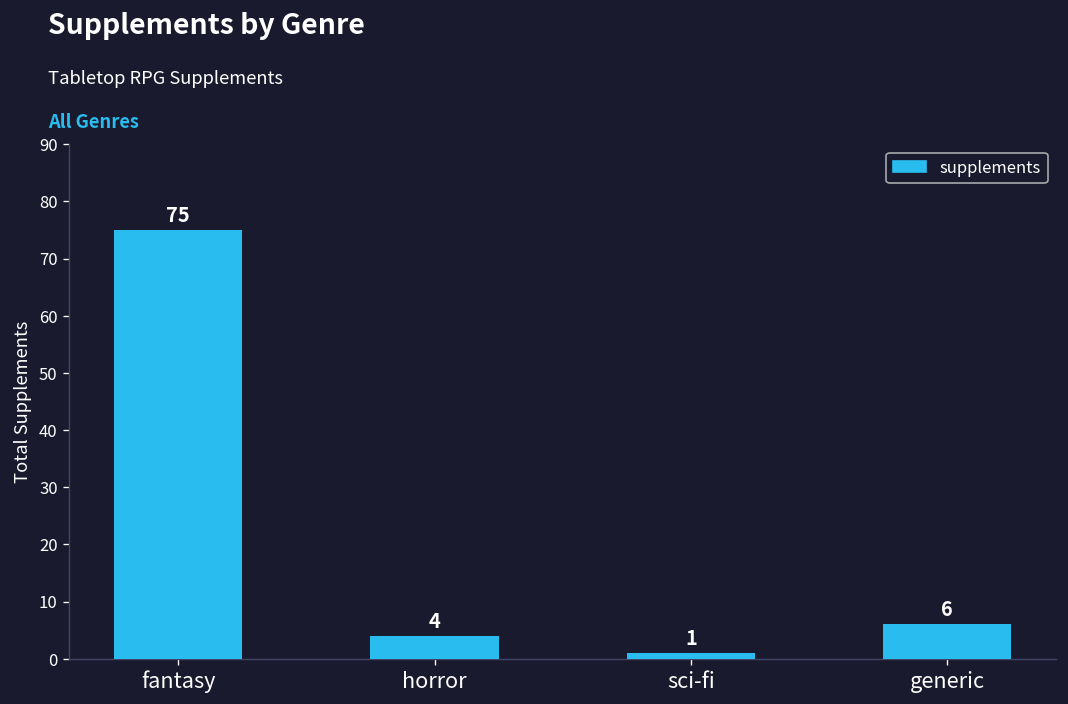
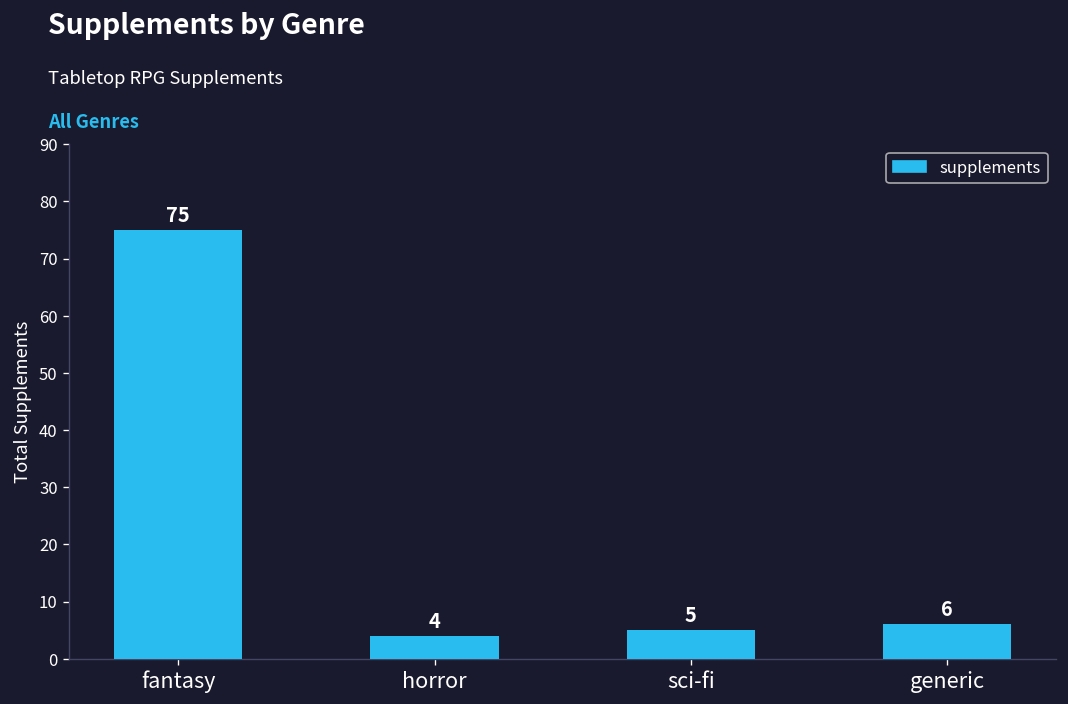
  {
    "fantasy": 75,
    "horror": 4,
-   "sci-fi": 1,
+   "sci-fi": 5,
    "generic": 6
  }
